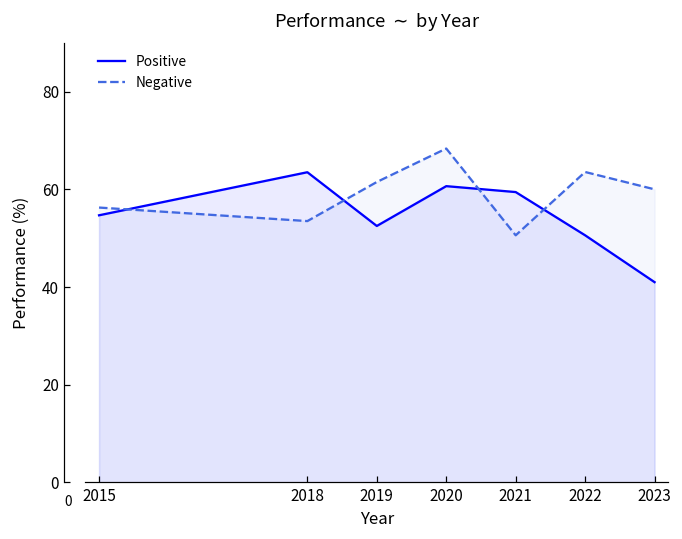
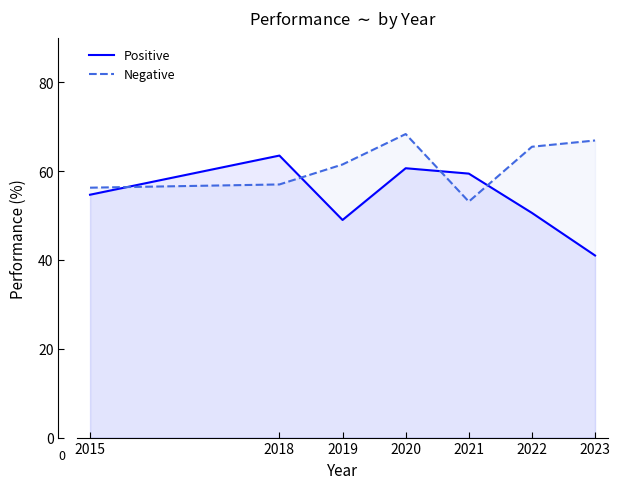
  {
    "Positive": {
      "2015": 55,
      "2018": 64,
-     "2019": 53,
+     "2019": 49,
      "2020": 61,
      "2021": 59,
      "2022": 51,
      "2023": 41
    },
    "Negative": {
      "2015": 56,
-     "2018": 54,
+     "2018": 57,
      "2019": 62,
      "2020": 68,
-     "2021": 51,
-     "2022": 64,
-     "2023": 60
+     "2021": 53,
+     "2022": 65,
+     "2023": 67
    }
  }
